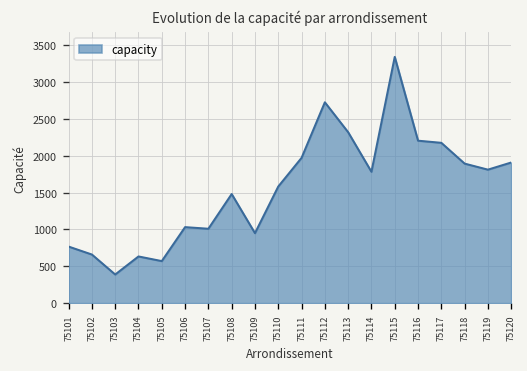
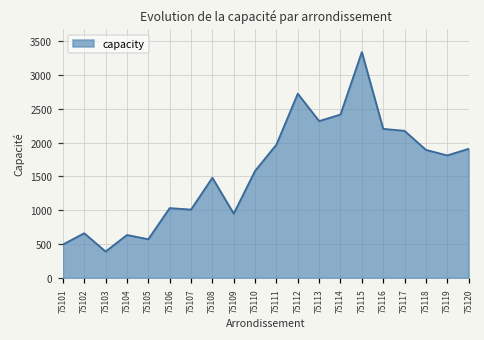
  {
-   "75101": 800,
+   "75101": 500,
    "75102": 700,
    "75103": 400,
    "75104": 600,
    "75105": 600,
    "75106": 1000,
    "75107": 1000,
    "75108": 1500,
    "75109": 1000,
    "75110": 1600,
    "75111": 2000,
    "75112": 2700,
    "75113": 2300,
-   "75114": 1800,
+   "75114": 2400,
    "75115": 3300,
    "75116": 2200,
    "75117": 2200,
    "75118": 1900,
    "75119": 1800,
    "75120": 1900
  }
